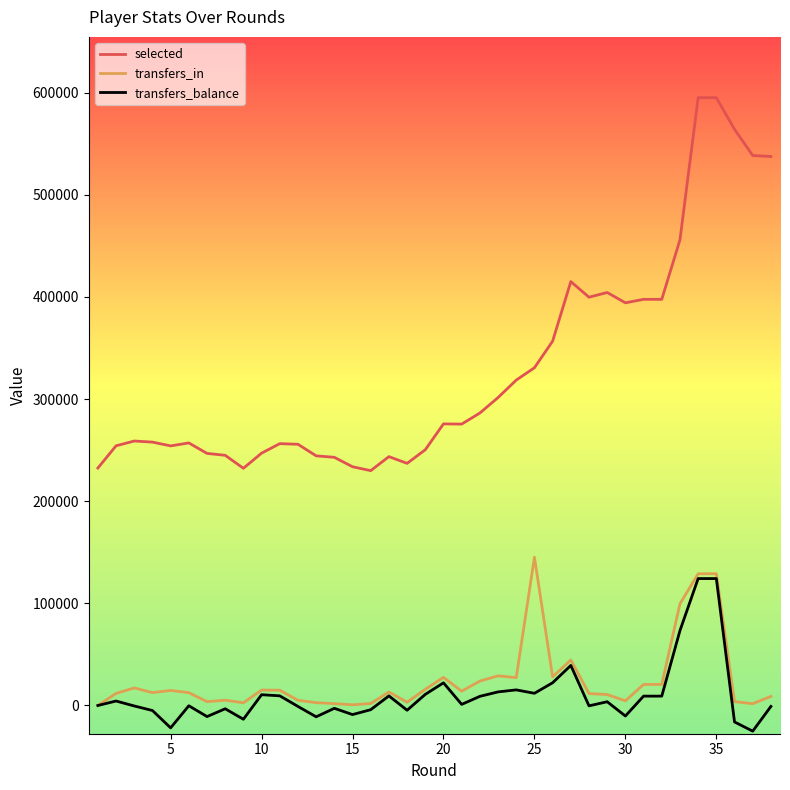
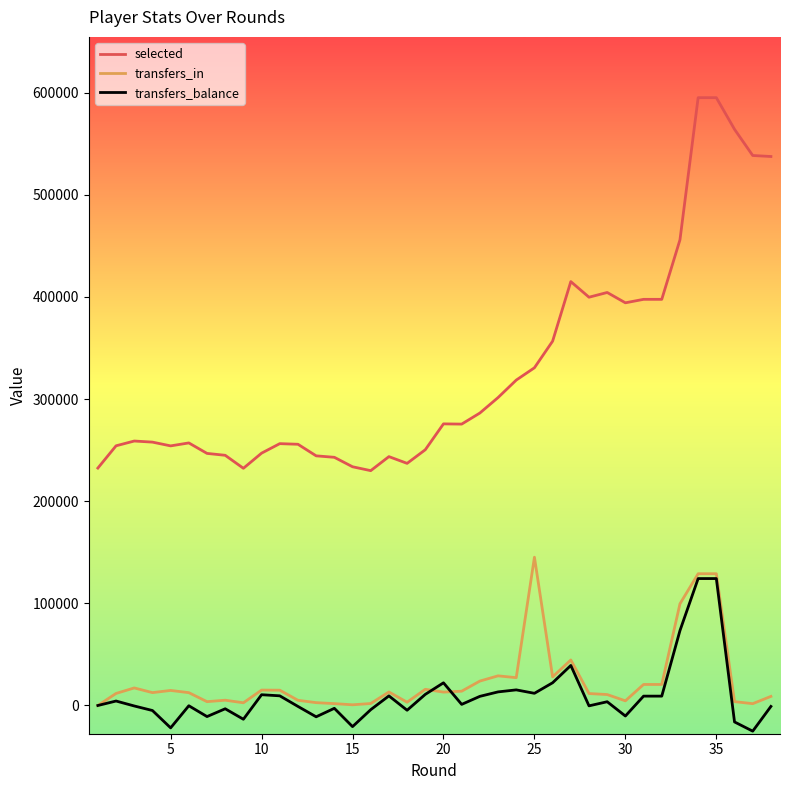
  {
    "selected": {
      "5": 254000,
      "10": 247000,
      "15": 234000,
      "20": 276000,
      "25": 331000,
      "30": 394000,
      "35": 595000
    },
    "transfers_in": {
      "5": 15000,
      "10": 15000,
      "15": 1000,
-     "20": 28000,
+     "20": 13000,
      "25": 145000,
      "30": 5000,
      "35": 129000
    },
    "transfers_balance": {
      "5": -22000,
      "10": 11000,
-     "15": -9000,
+     "15": -21000,
      "20": 22000,
      "25": 12000,
      "30": -10000,
      "35": 124000
    }
  }
